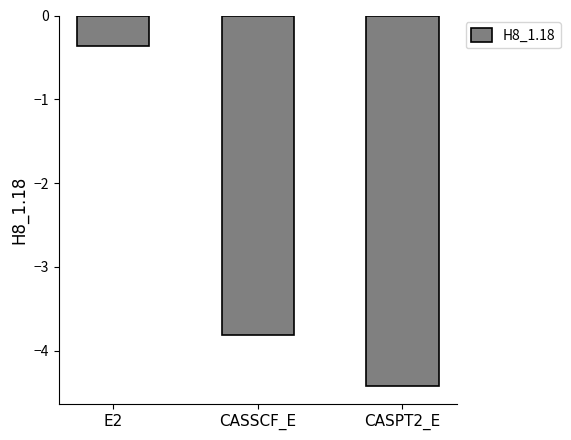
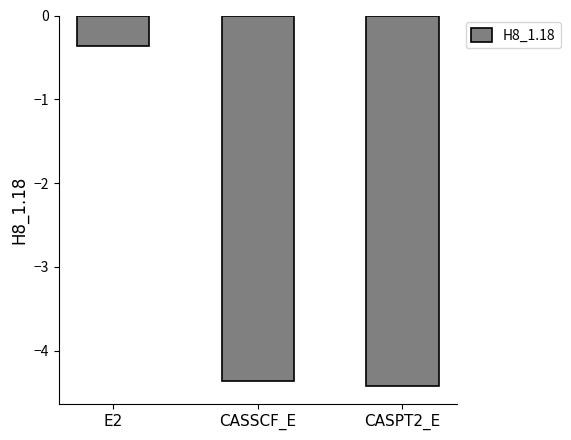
  {
    "E2": -0.4,
-   "CASSCF_E": -3.8,
+   "CASSCF_E": -4.4,
    "CASPT2_E": -4.4
  }
